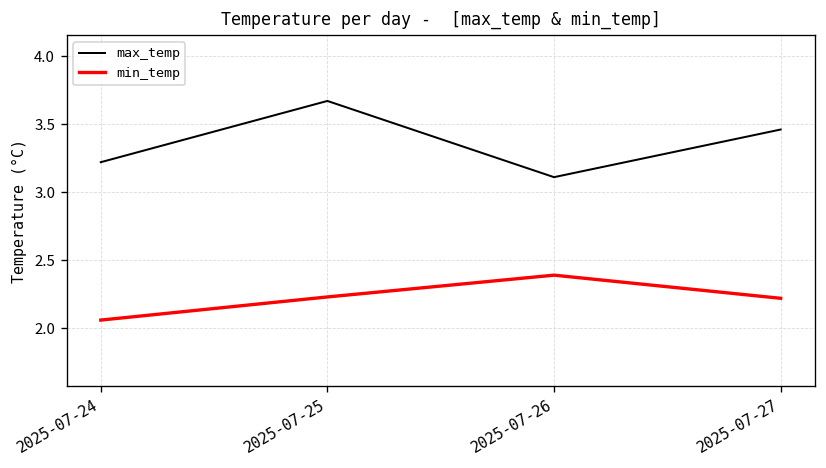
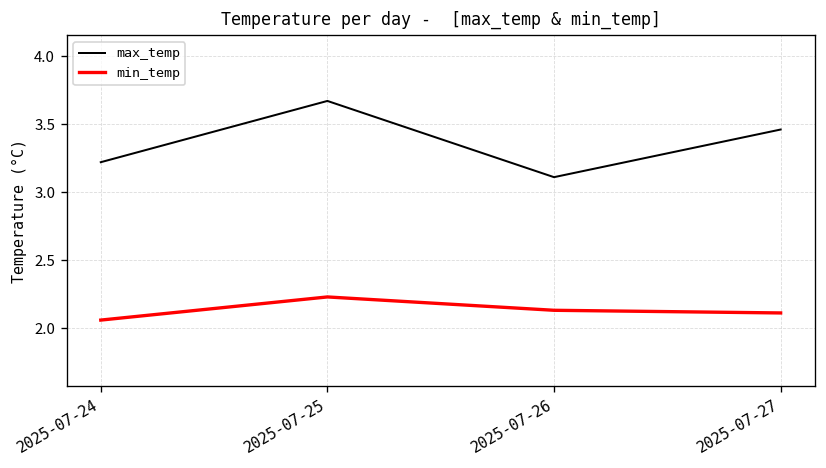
  {
    "max_temp": {
      "2025-07-24": 3.22,
      "2025-07-25": 3.67,
      "2025-07-26": 3.11,
      "2025-07-27": 3.46
    },
    "min_temp": {
      "2025-07-24": 2.06,
      "2025-07-25": 2.23,
-     "2025-07-26": 2.39,
-     "2025-07-27": 2.22
+     "2025-07-26": 2.13,
+     "2025-07-27": 2.11
    }
  }
